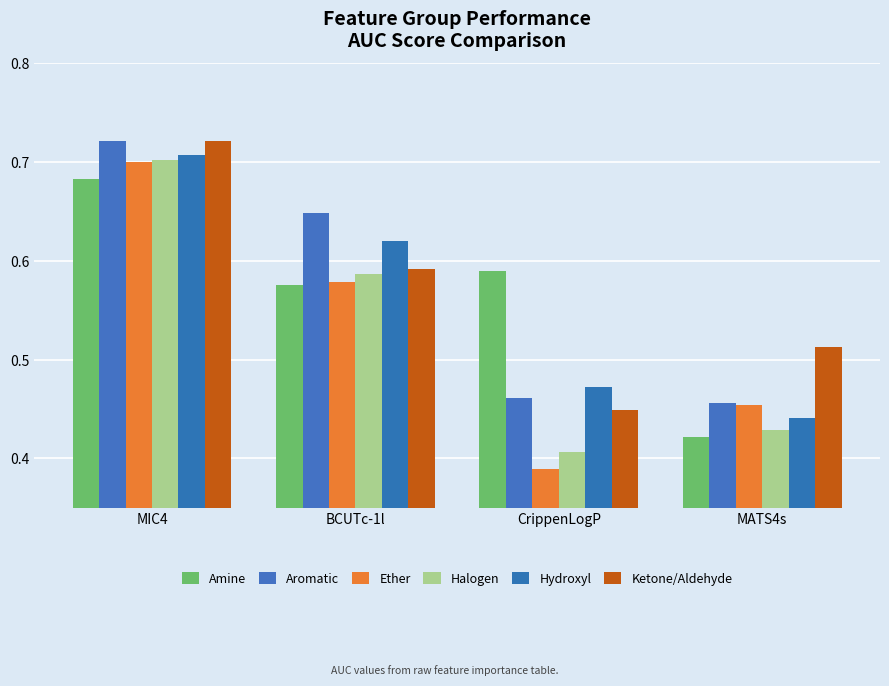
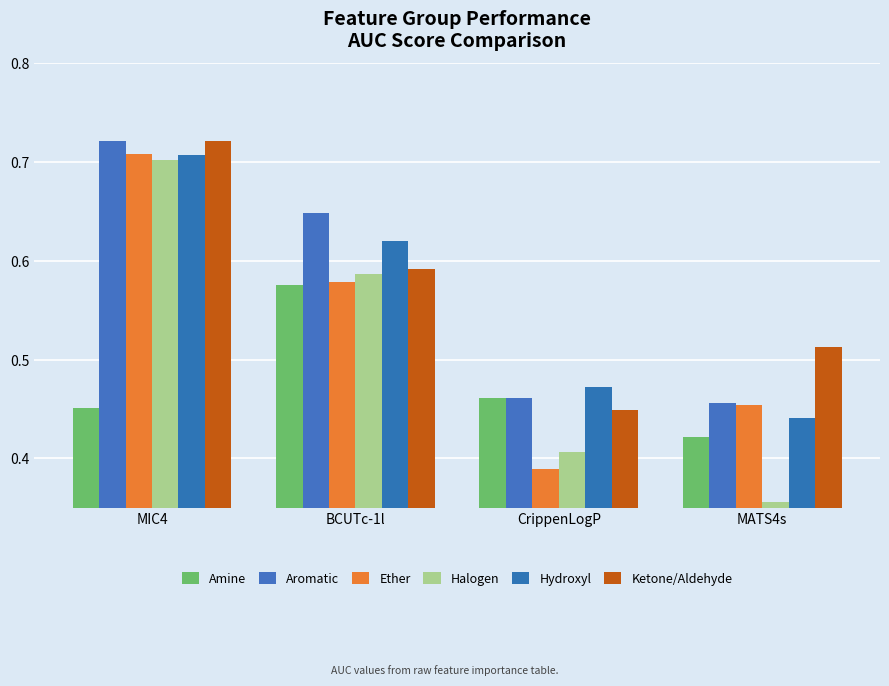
  {
    "Amine": {
-     "MIC4": 0.68,
+     "MIC4": 0.45,
      "BCUTc-1l": 0.58,
-     "CrippenLogP": 0.59,
+     "CrippenLogP": 0.46,
      "MATS4s": 0.42
    },
    "Ether": {
-     "MIC4": 0.70,
+     "MIC4": 0.71,
      "BCUTc-1l": 0.58,
      "CrippenLogP": 0.39,
      "MATS4s": 0.45
    },
    "Halogen": {
      "MIC4": 0.70,
      "BCUTc-1l": 0.59,
      "CrippenLogP": 0.41,
-     "MATS4s": 0.43
+     "MATS4s": 0.36
    },
    "Ketone/Aldehyde": {
      "MIC4": 0.72,
      "BCUTc-1l": 0.59,
      "CrippenLogP": 0.45,
      "MATS4s": 0.51
    }
  }
